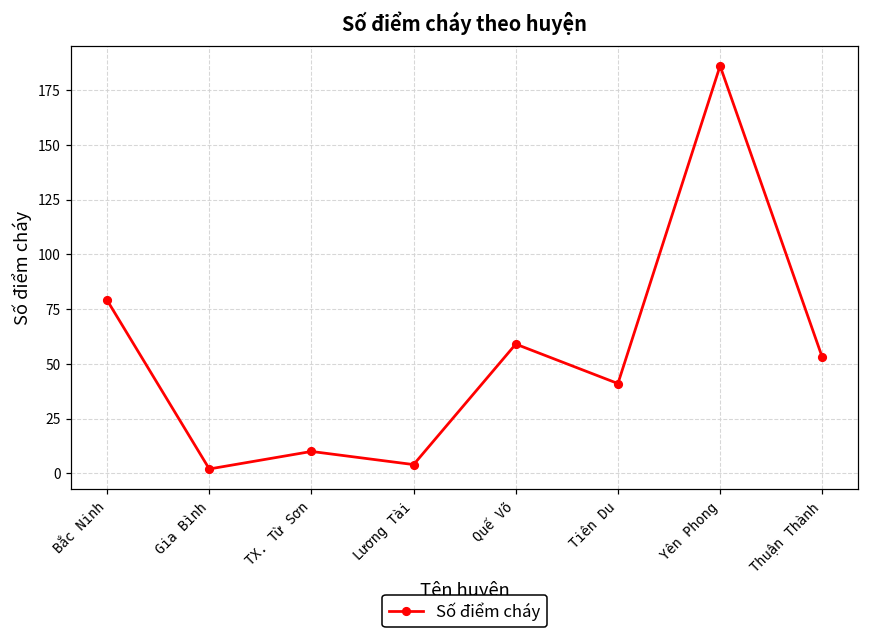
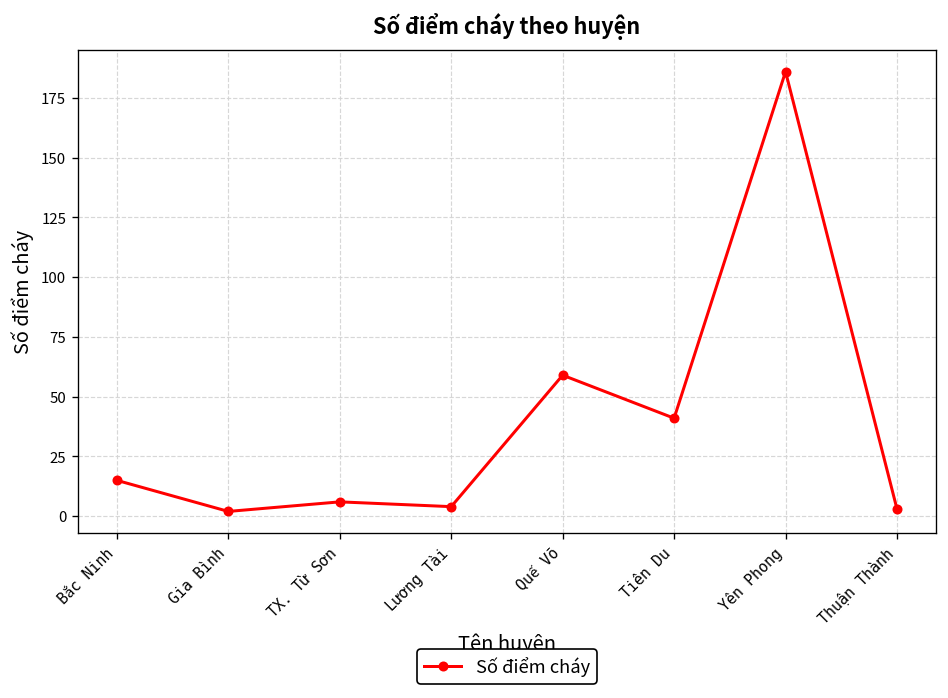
  {
-   "Bắc Ninh": 79,
+   "Bắc Ninh": 15,
    "Gia Bình": 2,
-   "TX. Từ Sơn": 10,
+   "TX. Từ Sơn": 6,
    "Lương Tài": 4,
    "Quế Võ": 59,
    "Tiên Du": 41,
    "Yên Phong": 186,
-   "Thuận Thành": 53
+   "Thuận Thành": 3
  }
